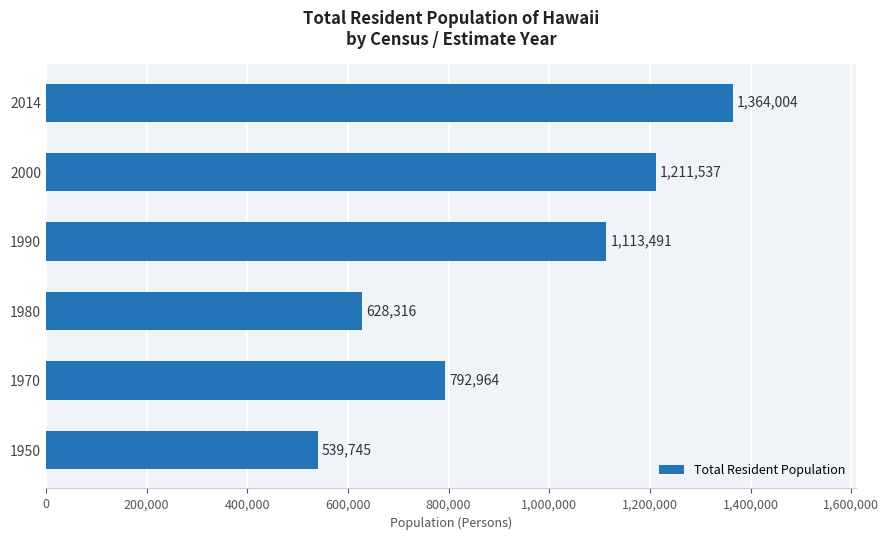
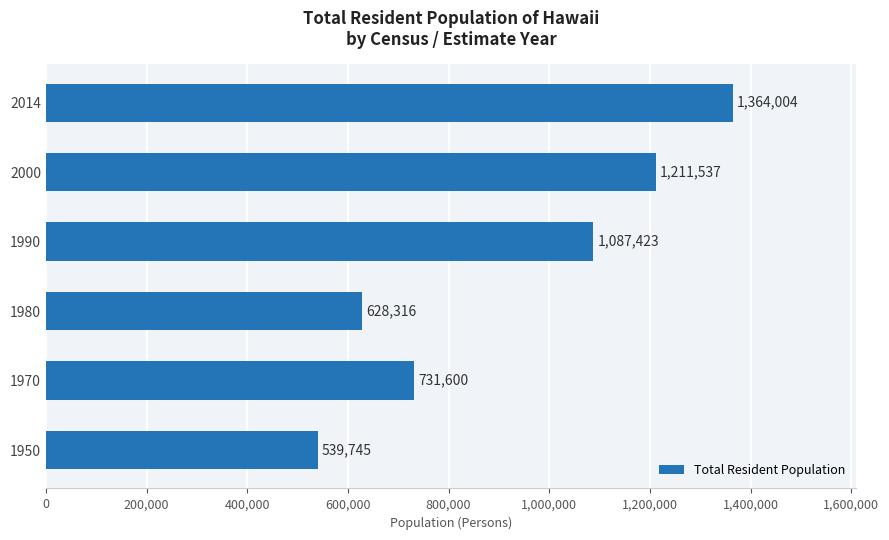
  {
    "2014": "1,364,004",
    "2000": "1,211,537",
-   "1990": "1,113,491",
+   "1990": "1,087,423",
    "1980": "628,316",
-   "1970": "792,964",
+   "1970": "731,600",
    "1950": "539,745"
  }
